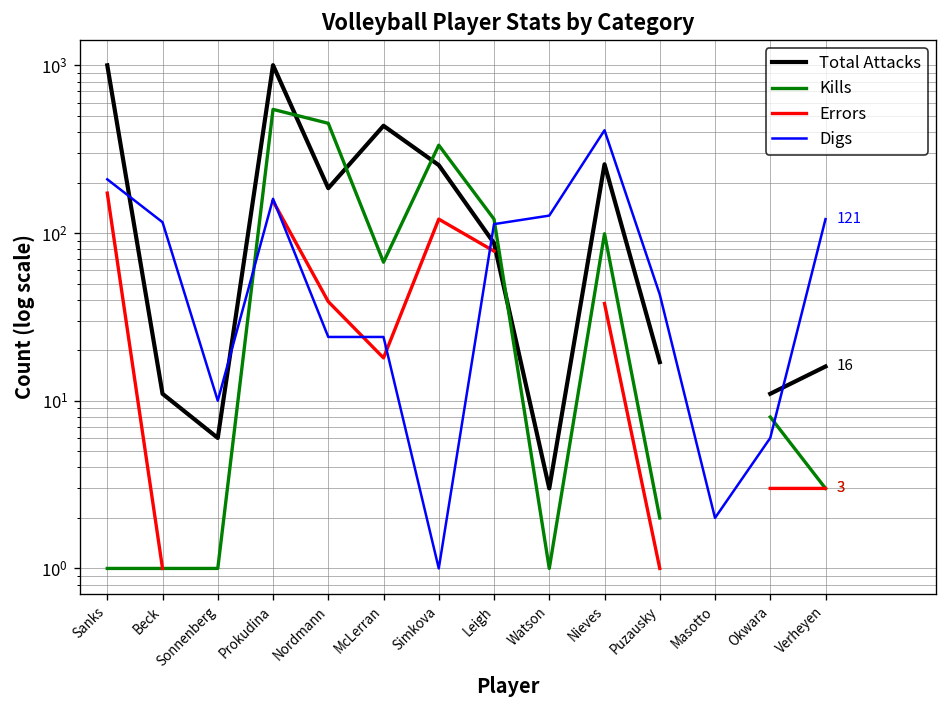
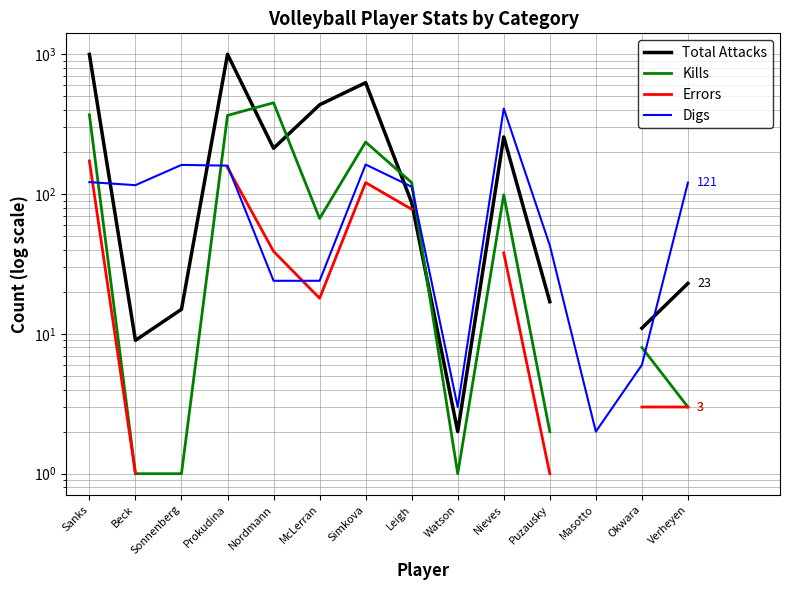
  {
    "Total Attacks": {
-     "Beck": 11,
-     "Sonnenberg": 6,
-     "Nordmann": 190,
-     "Simkova": 250,
-     "Watson": 3,
-     "Verheyen": 16
+     "Beck": 9,
+     "Sonnenberg": 15,
+     "Nordmann": 210,
+     "Simkova": 600,
+     "Watson": 2,
+     "Verheyen": 23
    },
    "Kills": {
-     "Sanks": 1,
+     "Sanks": 370,
      "Sonnenberg": 1,
-     "Prokudina": 550,
+     "Prokudina": 370,
      "Nordmann": 450,
      "McLerran": 70,
-     "Simkova": 330,
+     "Simkova": 240,
      "Leigh": 120,
      "Watson": 1,
      "Nieves": 100,
      "Puzausky": 2,
      "Okwara": 8
    },
    "Errors": {
      "Sanks": 170,
      "Nordmann": 39,
      "McLerran": 18,
      "Simkova": 120,
      "Leigh": 80,
      "Nieves": 38,
      "Puzausky": 1,
      "Okwara": 3
    },
    "Digs": {
-     "Sanks": 210,
+     "Sanks": 120,
      "Beck": 120,
-     "Sonnenberg": 10,
+     "Sonnenberg": 160,
      "Nordmann": 24,
      "McLerran": 24,
-     "Simkova": 1,
+     "Simkova": 160,
      "Leigh": 110,
-     "Watson": 130,
+     "Watson": 3,
      "Nieves": 410,
      "Puzausky": 43,
      "Masotto": 2,
      "Okwara": 6
    }
  }
